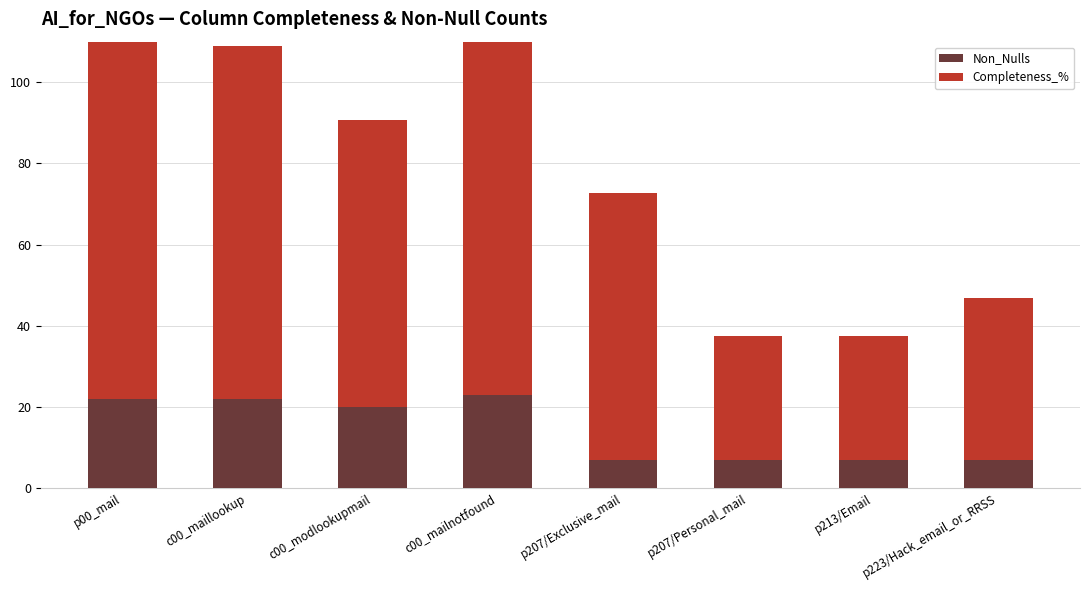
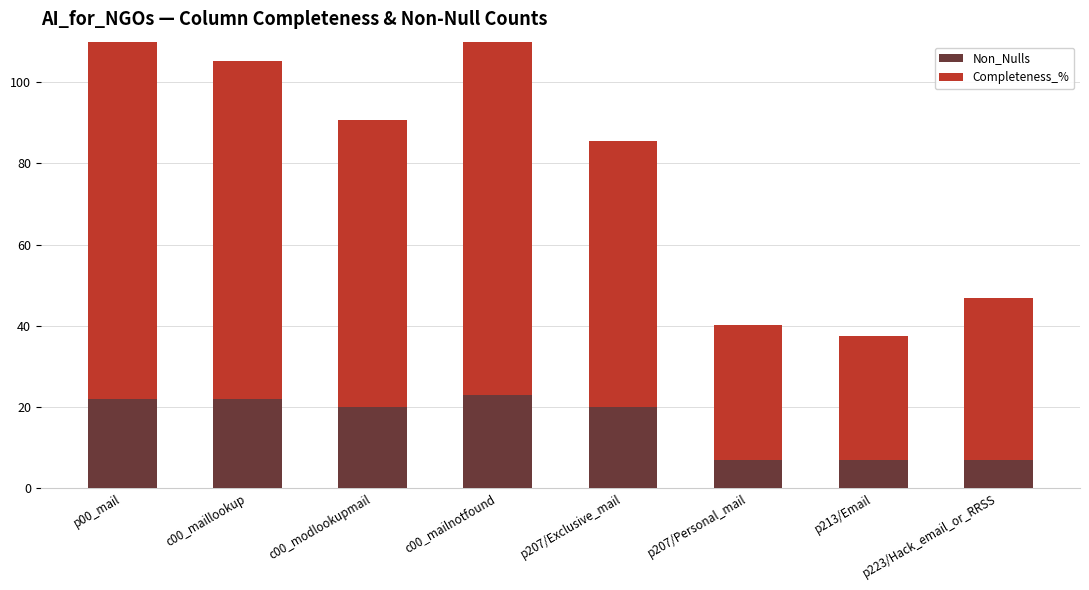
  {
    "Non_Nulls": {
      "p00_mail": 22,
      "c00_maillookup": 22,
      "c00_modlookupmail": 20,
      "c00_mailnotfound": 23,
-     "p207/Exclusive_mail": 7,
+     "p207/Exclusive_mail": 20,
      "p207/Personal_mail": 7,
      "p213/Email": 7,
      "p223/Hack_email_or_RRSS": 7
    },
    "Completeness_%": {
-     "c00_maillookup": 87,
+     "c00_maillookup": 83,
      "c00_modlookupmail": 71,
      "p207/Exclusive_mail": 66,
-     "p207/Personal_mail": 30,
+     "p207/Personal_mail": 33,
      "p213/Email": 30,
      "p223/Hack_email_or_RRSS": 40
    }
  }
